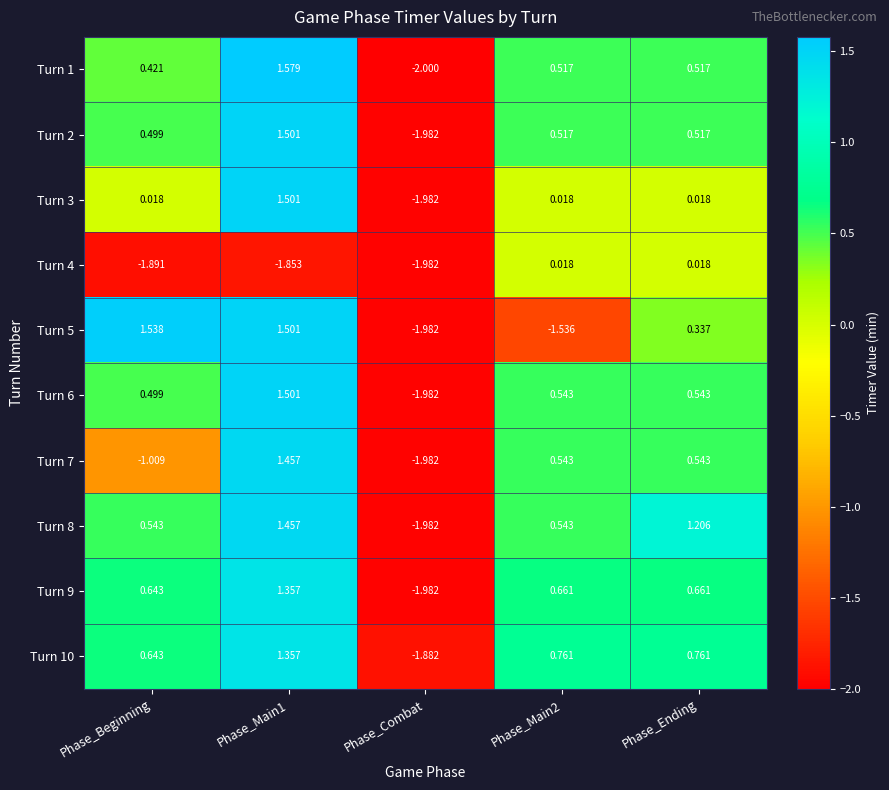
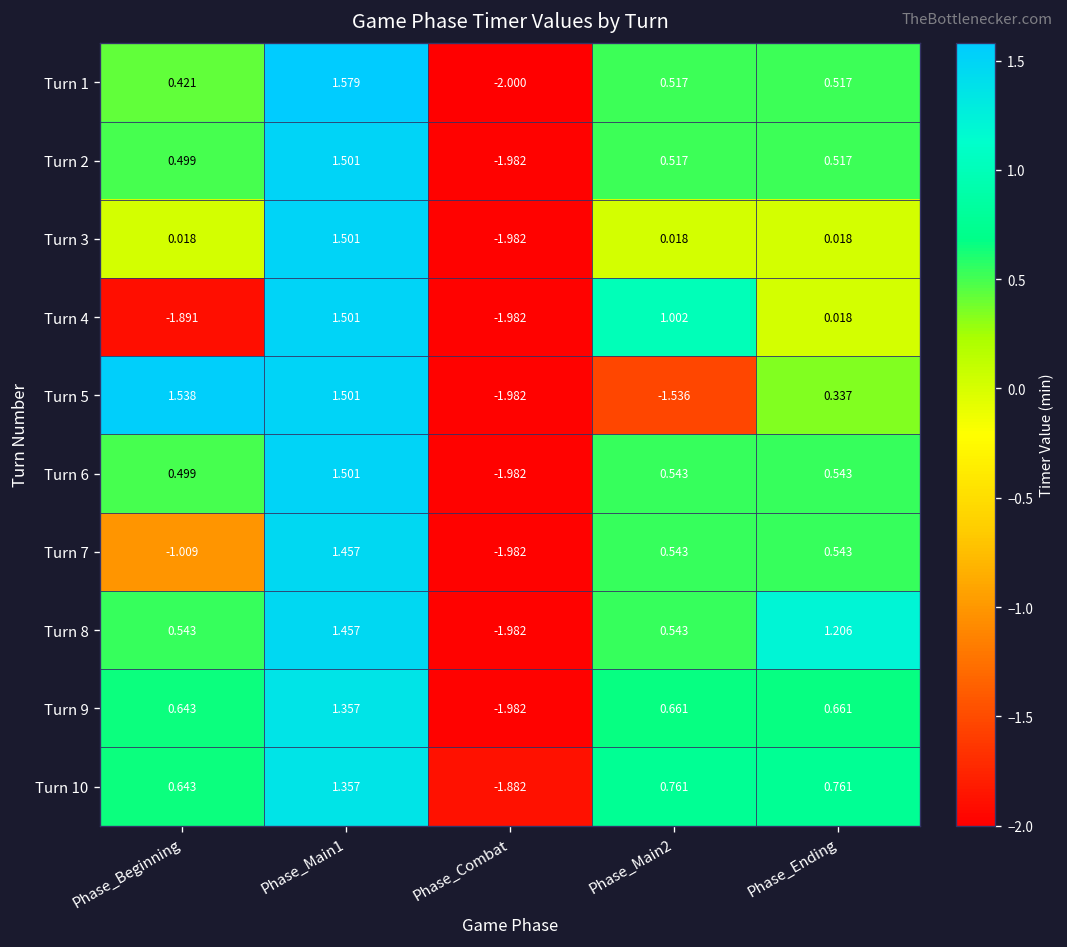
  {
    "Turn 1": {
      "Phase_Beginning": 0.421,
      "Phase_Main1": 1.579,
      "Phase_Combat": -2.000,
      "Phase_Main2": 0.517,
      "Phase_Ending": 0.517
    },
    "Turn 2": {
      "Phase_Beginning": 0.499,
      "Phase_Main1": 1.501,
      "Phase_Combat": -1.982,
      "Phase_Main2": 0.517,
      "Phase_Ending": 0.517
    },
    "Turn 3": {
      "Phase_Beginning": 0.018,
      "Phase_Main1": 1.501,
      "Phase_Combat": -1.982,
      "Phase_Main2": 0.018,
      "Phase_Ending": 0.018
    },
    "Turn 4": {
      "Phase_Beginning": -1.891,
-     "Phase_Main1": -1.853,
+     "Phase_Main1": 1.501,
      "Phase_Combat": -1.982,
-     "Phase_Main2": 0.018,
+     "Phase_Main2": 1.002,
      "Phase_Ending": 0.018
    },
    "Turn 5": {
      "Phase_Beginning": 1.538,
      "Phase_Main1": 1.501,
      "Phase_Combat": -1.982,
      "Phase_Main2": -1.536,
      "Phase_Ending": 0.337
    },
    "Turn 6": {
      "Phase_Beginning": 0.499,
      "Phase_Main1": 1.501,
      "Phase_Combat": -1.982,
      "Phase_Main2": 0.543,
      "Phase_Ending": 0.543
    },
    "Turn 7": {
      "Phase_Beginning": -1.009,
      "Phase_Main1": 1.457,
      "Phase_Combat": -1.982,
      "Phase_Main2": 0.543,
      "Phase_Ending": 0.543
    },
    "Turn 8": {
      "Phase_Beginning": 0.543,
      "Phase_Main1": 1.457,
      "Phase_Combat": -1.982,
      "Phase_Main2": 0.543,
      "Phase_Ending": 1.206
    },
    "Turn 9": {
      "Phase_Beginning": 0.643,
      "Phase_Main1": 1.357,
      "Phase_Combat": -1.982,
      "Phase_Main2": 0.661,
      "Phase_Ending": 0.661
    },
    "Turn 10": {
      "Phase_Beginning": 0.643,
      "Phase_Main1": 1.357,
      "Phase_Combat": -1.882,
      "Phase_Main2": 0.761,
      "Phase_Ending": 0.761
    }
  }
